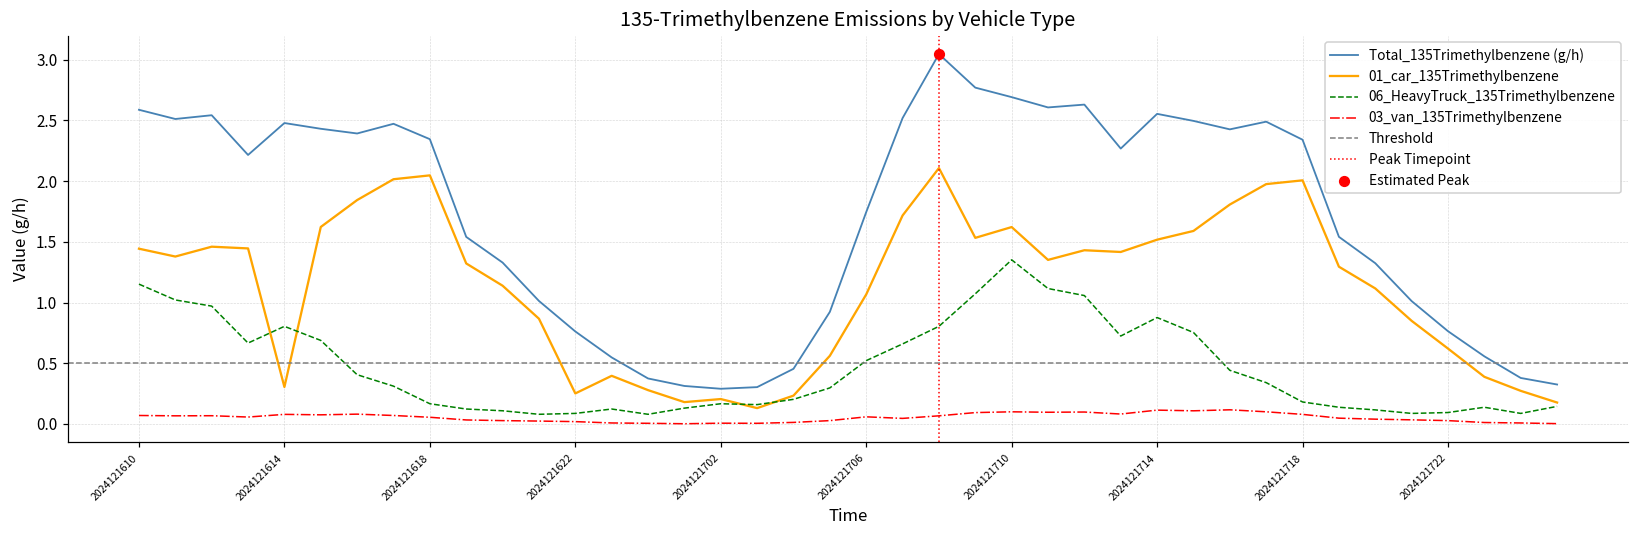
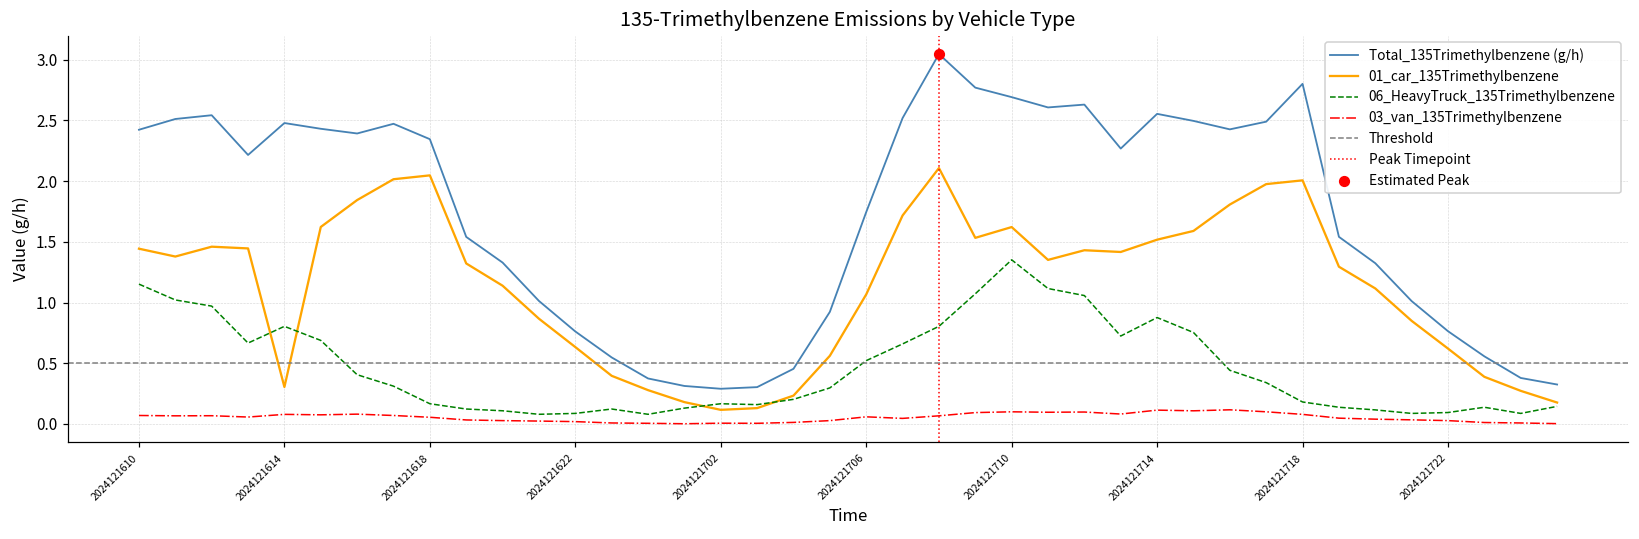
  {
    "Total_135Trimethylbenzene (g/h)": {
-     "2024121610": 2.59,
+     "2024121610": 2.42,
      "2024121614": 2.48,
      "2024121618": 2.35,
      "2024121622": 0.76,
      "2024121702": 0.29,
      "2024121706": 1.74,
      "2024121710": 2.69,
      "2024121714": 2.55,
-     "2024121718": 2.34,
+     "2024121718": 2.80,
      "2024121722": 0.76
    },
    "01_car_135Trimethylbenzene": {
      "2024121610": 1.44,
      "2024121614": 0.30,
      "2024121618": 2.05,
-     "2024121622": 0.25,
-     "2024121702": 0.21,
+     "2024121622": 0.63,
+     "2024121702": 0.12,
      "2024121706": 1.07,
      "2024121710": 1.62,
      "2024121714": 1.52,
      "2024121718": 2.01,
      "2024121722": 0.62
    },
    "06_HeavyTruck_135Trimethylbenzene": {
      "2024121610": 1.15,
      "2024121614": 0.80,
      "2024121618": 0.17,
      "2024121622": 0.09,
      "2024121702": 0.17,
      "2024121706": 0.52,
      "2024121710": 1.35,
      "2024121714": 0.88,
      "2024121718": 0.18,
      "2024121722": 0.09
    }
  }
